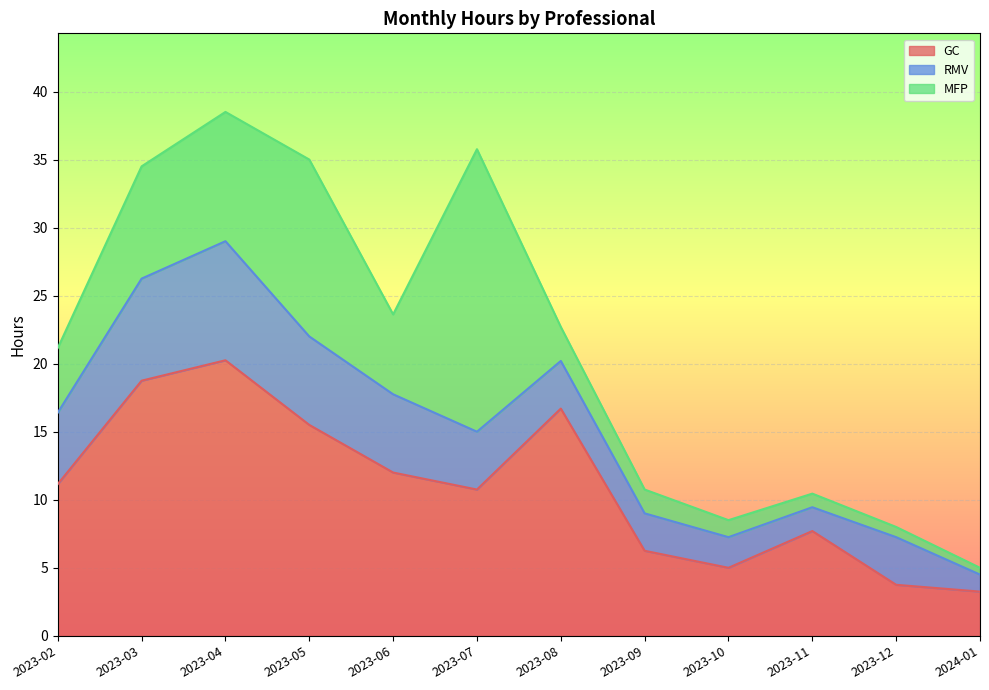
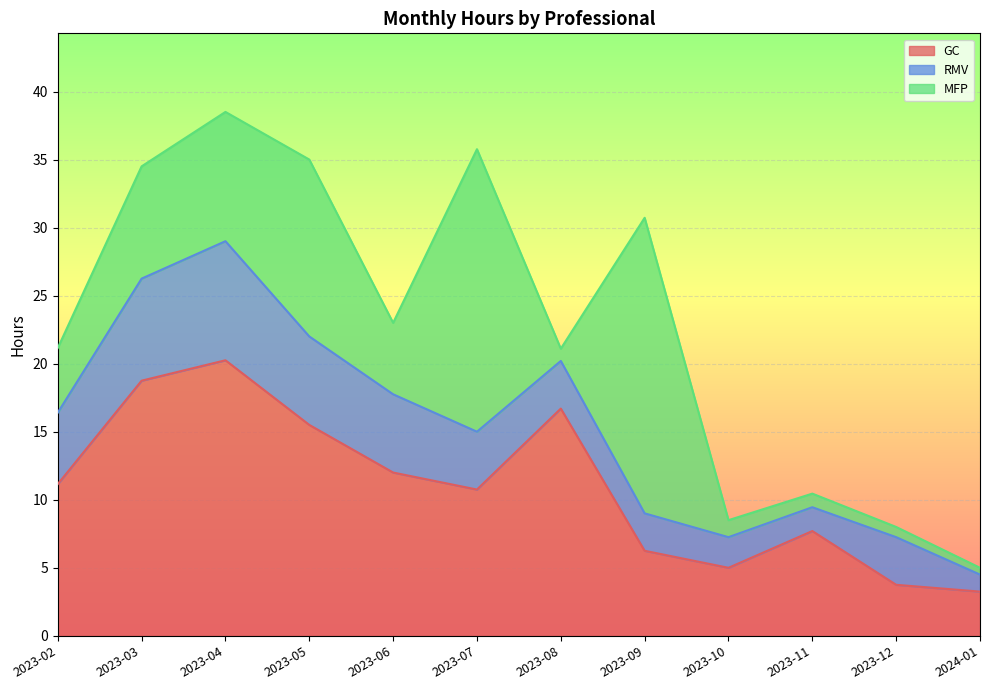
  {
    "GC": {
      "2023-02": 11.2,
      "2023-03": 18.8,
      "2023-04": 20.3,
      "2023-05": 15.5,
      "2023-06": 12.0,
      "2023-07": 10.8,
      "2023-08": 16.7,
      "2023-09": 6.3,
      "2023-10": 5.0,
      "2023-11": 7.7,
      "2023-12": 3.8,
      "2024-01": 3.3
    },
    "RMV": {
      "2023-02": 5.2,
      "2023-03": 7.5,
      "2023-04": 8.8,
      "2023-05": 6.5,
      "2023-06": 5.8,
      "2023-07": 4.3,
      "2023-08": 3.5,
      "2023-09": 2.8,
      "2023-10": 2.3,
      "2023-11": 1.7,
      "2023-12": 3.5,
      "2024-01": 1.3
    },
    "MFP": {
      "2023-02": 4.8,
      "2023-03": 8.3,
      "2023-04": 9.5,
      "2023-05": 13.0,
-     "2023-06": 5.9,
+     "2023-06": 5.3,
      "2023-07": 20.8,
-     "2023-08": 2.5,
-     "2023-09": 1.8,
+     "2023-08": 0.9,
+     "2023-09": 21.7,
      "2023-10": 1.3,
      "2023-11": 1.0,
      "2023-12": 0.8,
      "2024-01": 0.5
    }
  }
